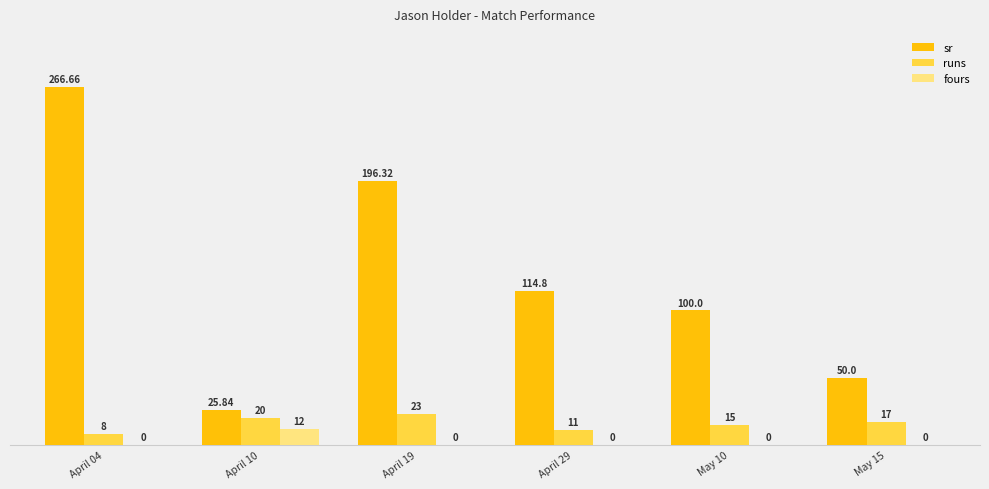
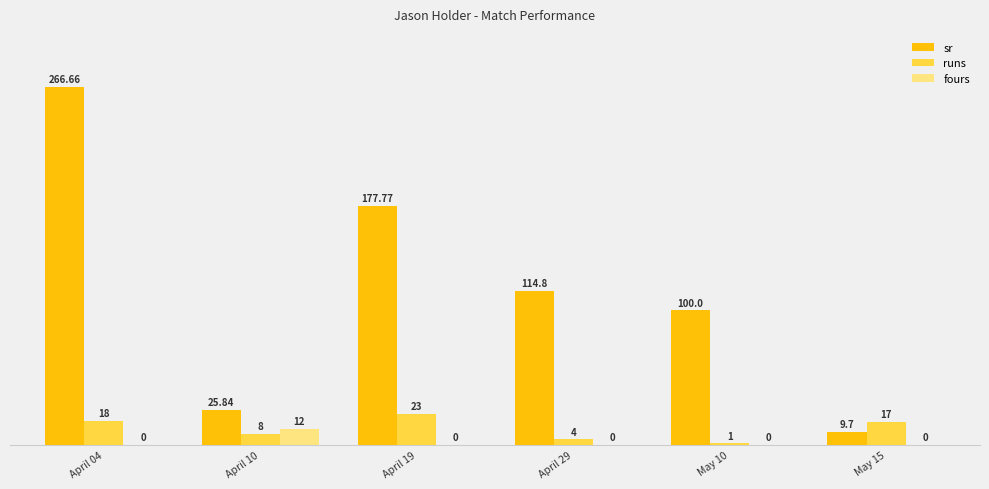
  {
    "sr": {
      "April 04": 266.66,
      "April 10": 25.84,
-     "April 19": 196.32,
+     "April 19": 177.77,
      "April 29": 114.8,
      "May 10": 100.0,
-     "May 15": 50.0
+     "May 15": 9.7
    },
    "runs": {
-     "April 04": 8,
-     "April 10": 20,
+     "April 04": 18,
+     "April 10": 8,
      "April 19": 23,
-     "April 29": 11,
-     "May 10": 15,
+     "April 29": 4,
+     "May 10": 1,
      "May 15": 17
    },
    "fours": {
      "April 04": 0,
      "April 10": 12,
      "April 19": 0,
      "April 29": 0,
      "May 10": 0,
      "May 15": 0
    }
  }
